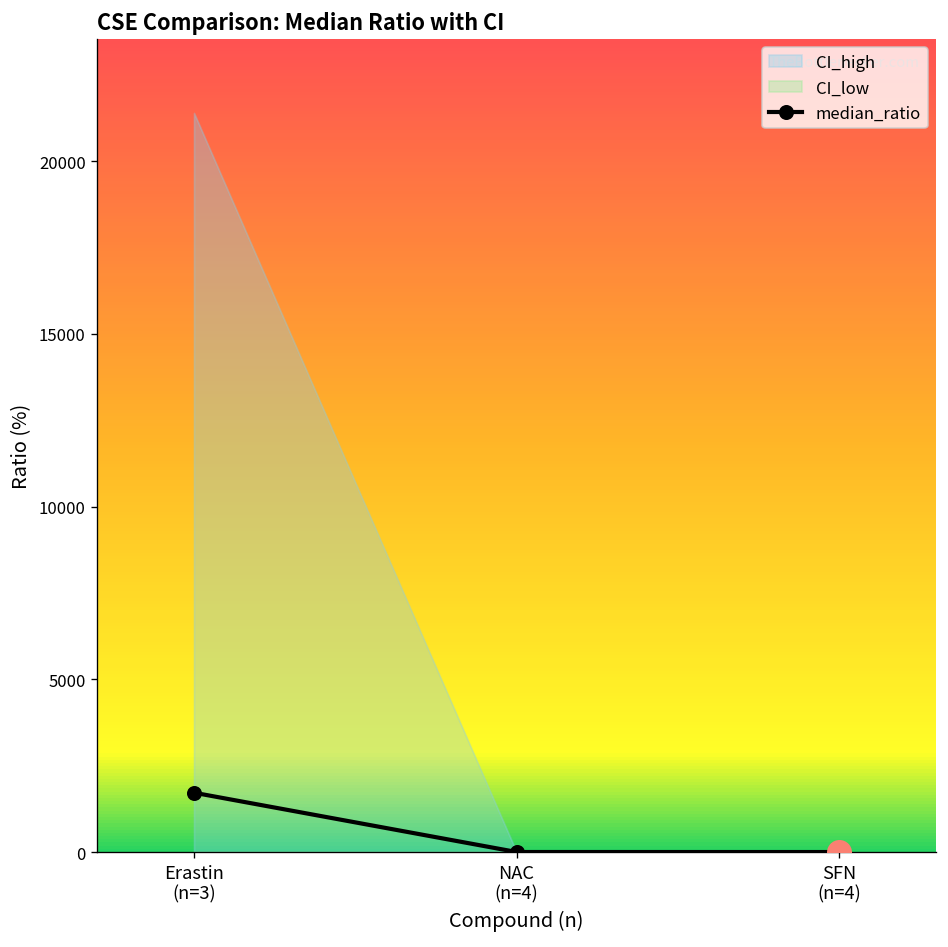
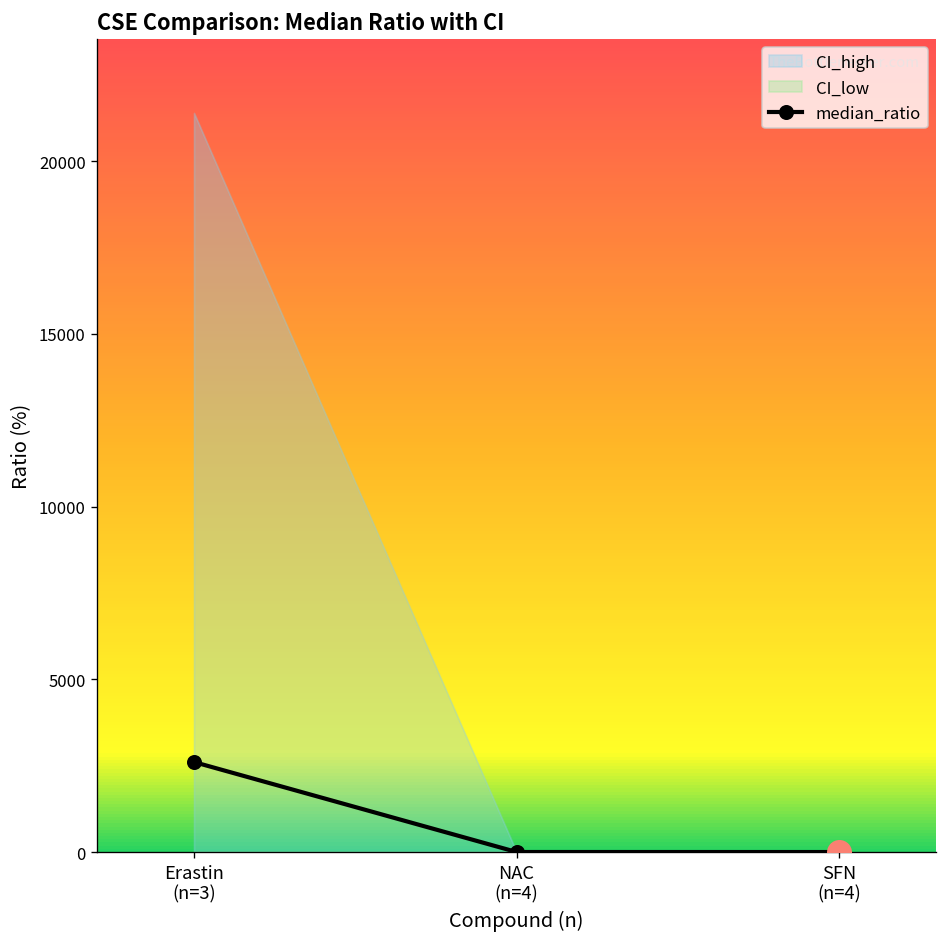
  {
    "median_ratio": {
-     "Erastin (n=3)": 1700
+     "Erastin (n=3)": 2600
    }
  }
